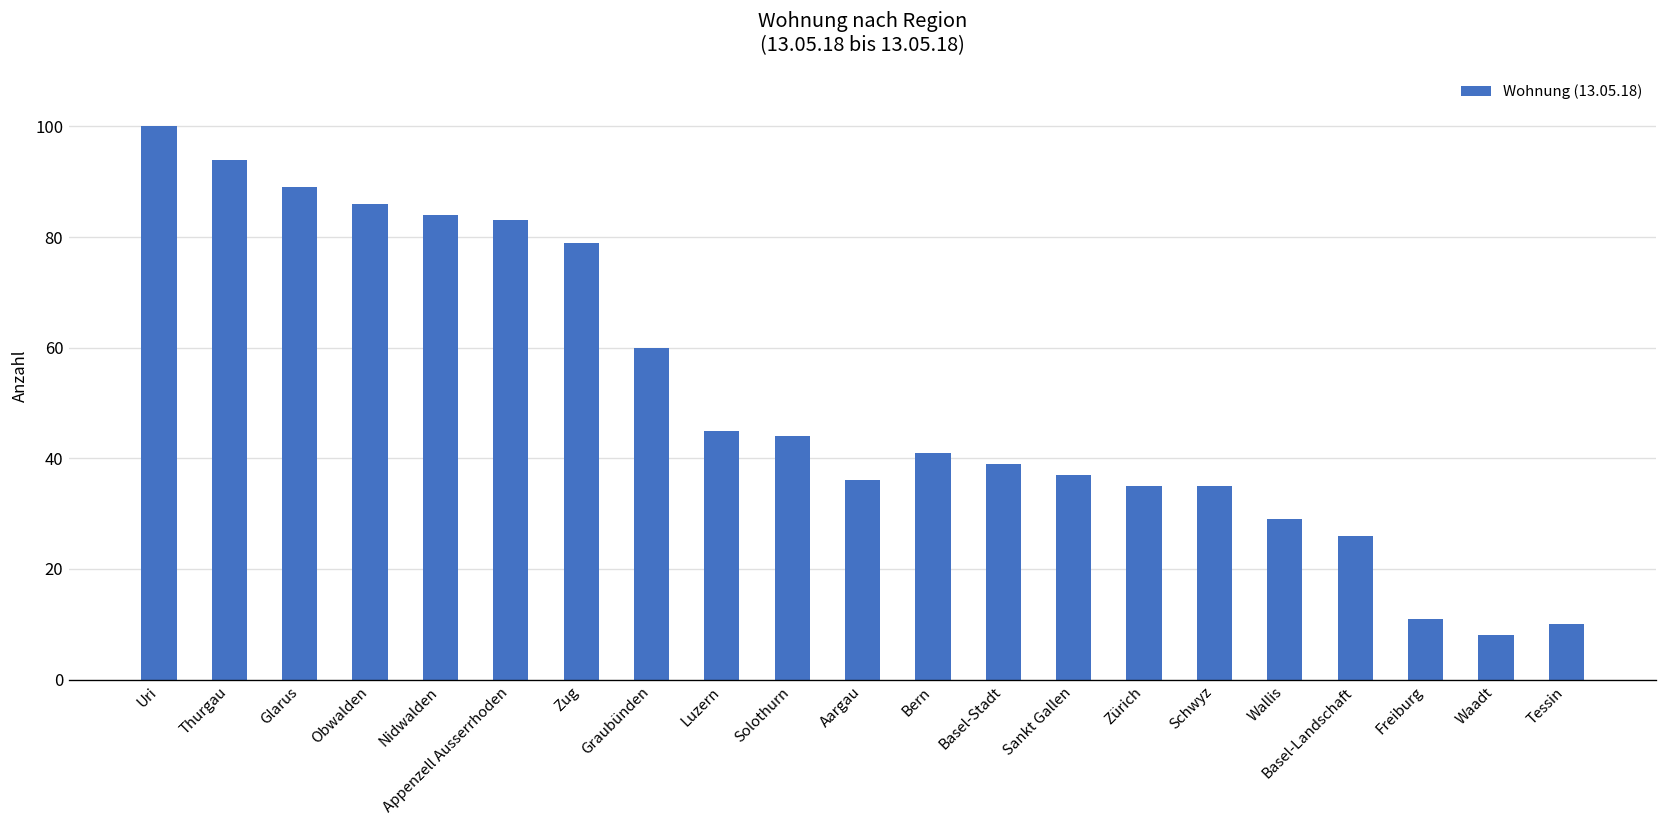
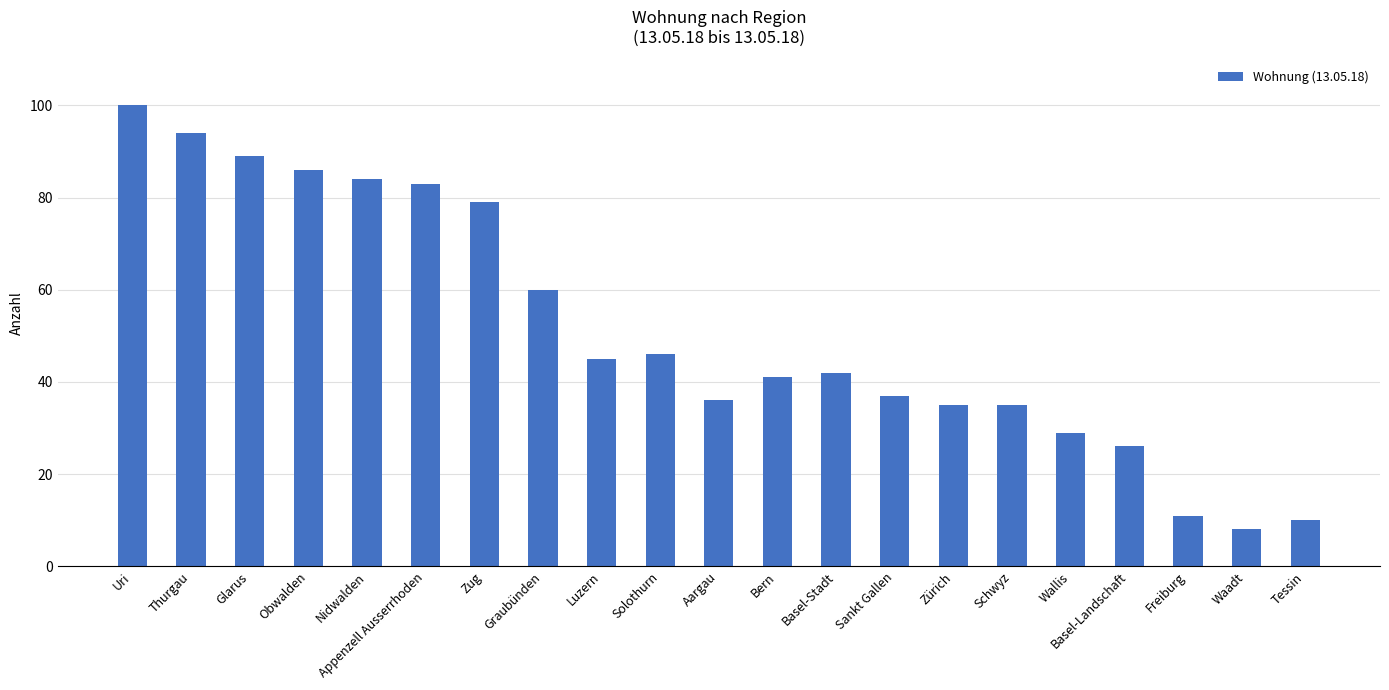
  {
    "Uri": 100,
    "Thurgau": 94,
    "Glarus": 89,
    "Obwalden": 86,
    "Nidwalden": 84,
    "Appenzell Ausserrhoden": 83,
    "Zug": 79,
    "Graubünden": 60,
    "Luzern": 45,
-   "Solothurn": 44,
+   "Solothurn": 46,
    "Aargau": 36,
    "Bern": 41,
-   "Basel-Stadt": 39,
+   "Basel-Stadt": 42,
    "Sankt Gallen": 37,
    "Zürich": 35,
    "Schwyz": 35,
    "Wallis": 29,
    "Basel-Landschaft": 26,
    "Freiburg": 11,
    "Waadt": 8,
    "Tessin": 10
  }
